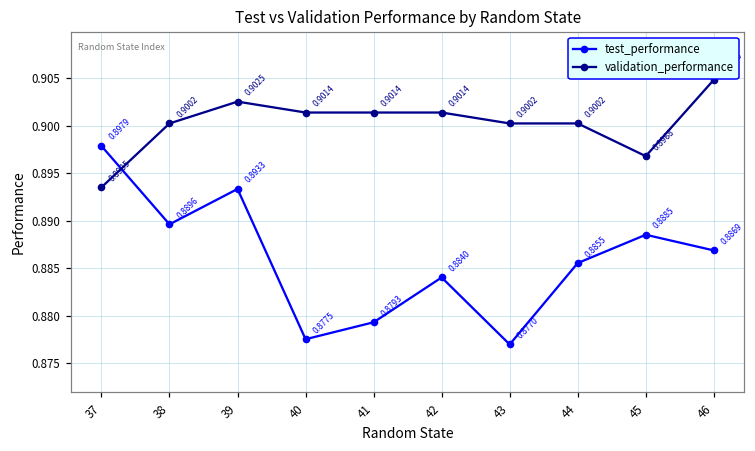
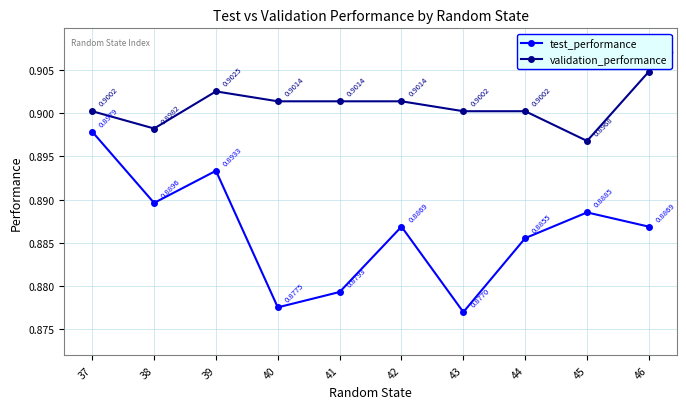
  {
    "test_performance": {
      "37": 0.8979,
      "38": 0.8896,
      "39": 0.8933,
      "40": 0.8775,
      "41": 0.8793,
-     "42": 0.8840,
+     "42": 0.8869,
      "43": 0.8770,
      "44": 0.8855,
      "45": 0.8885,
      "46": 0.8869
    },
    "validation_performance": {
-     "37": 0.8935,
-     "38": 0.9002,
+     "37": 0.9002,
+     "38": 0.8982,
      "39": 0.9025,
      "40": 0.9014,
      "41": 0.9014,
      "42": 0.9014,
      "43": 0.9002,
      "44": 0.9002,
      "45": 0.8968
    }
  }
